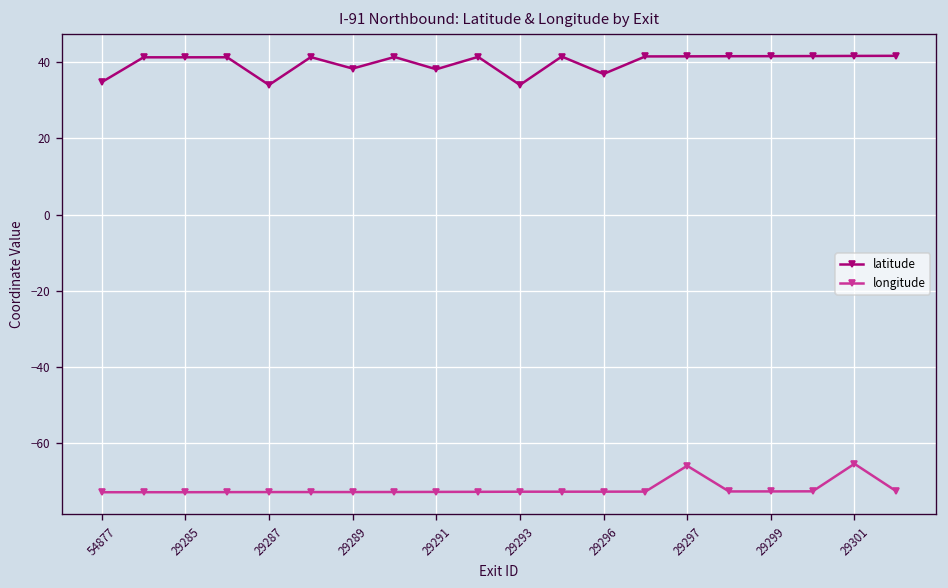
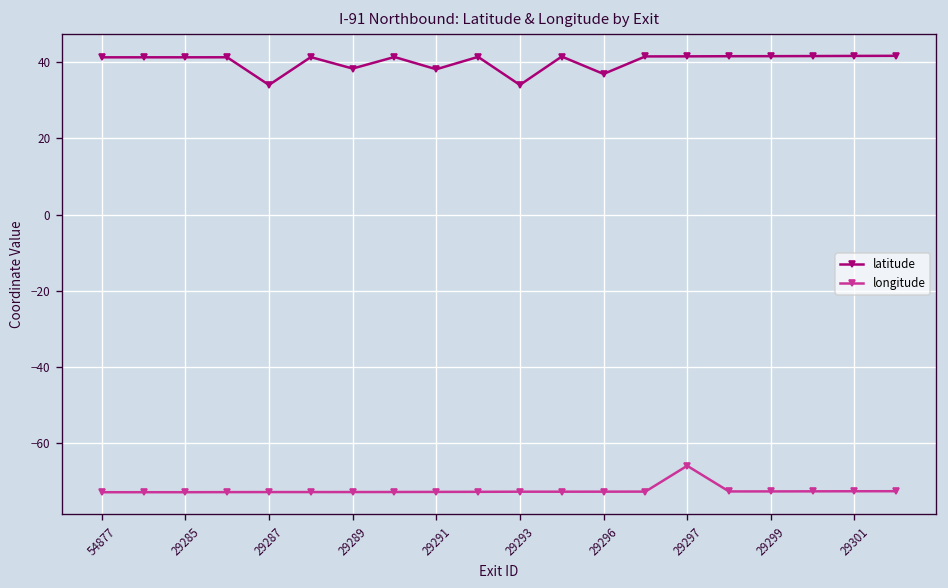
  {
    "latitude": {
-     "54877": 35,
+     "54877": 41,
      "29285": 41,
      "29287": 34,
      "29289": 38,
      "29291": 38,
      "29293": 34,
      "29296": 37,
      "29297": 42,
      "29299": 42,
      "29301": 42
    },
    "longitude": {
      "54877": -73,
      "29285": -73,
      "29287": -73,
      "29289": -73,
      "29291": -73,
      "29293": -73,
      "29296": -73,
      "29297": -66,
      "29299": -73,
-     "29301": -65
+     "29301": -73
    }
  }
